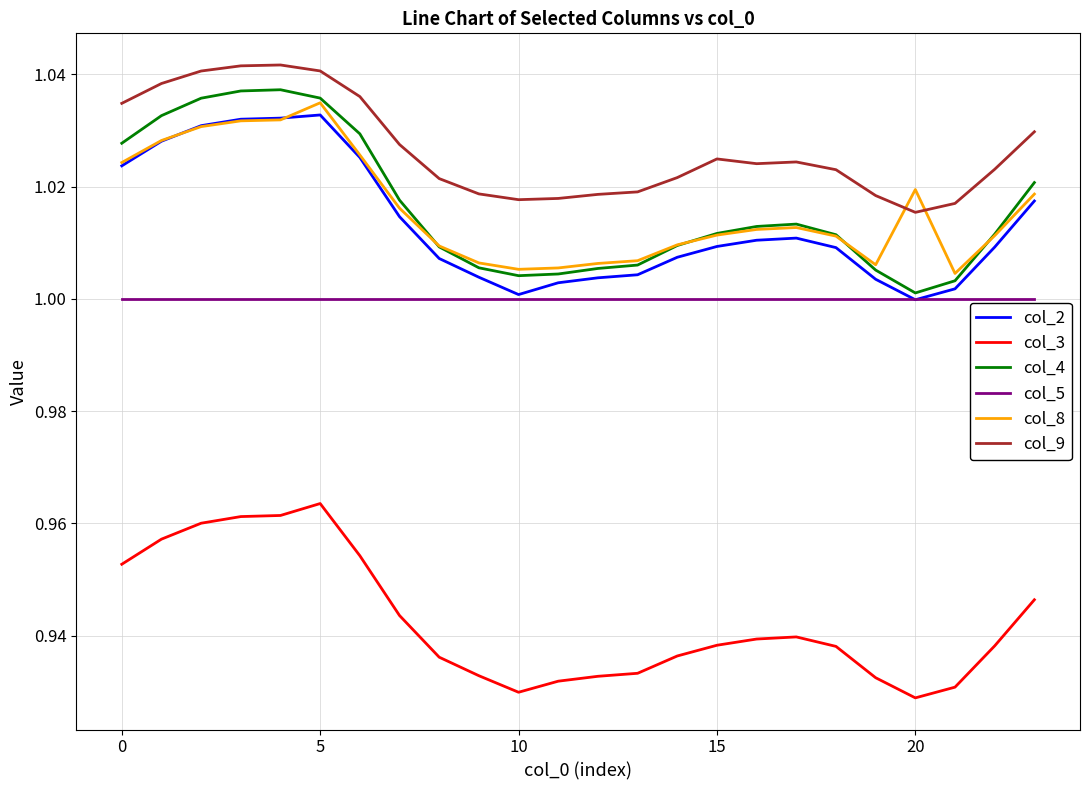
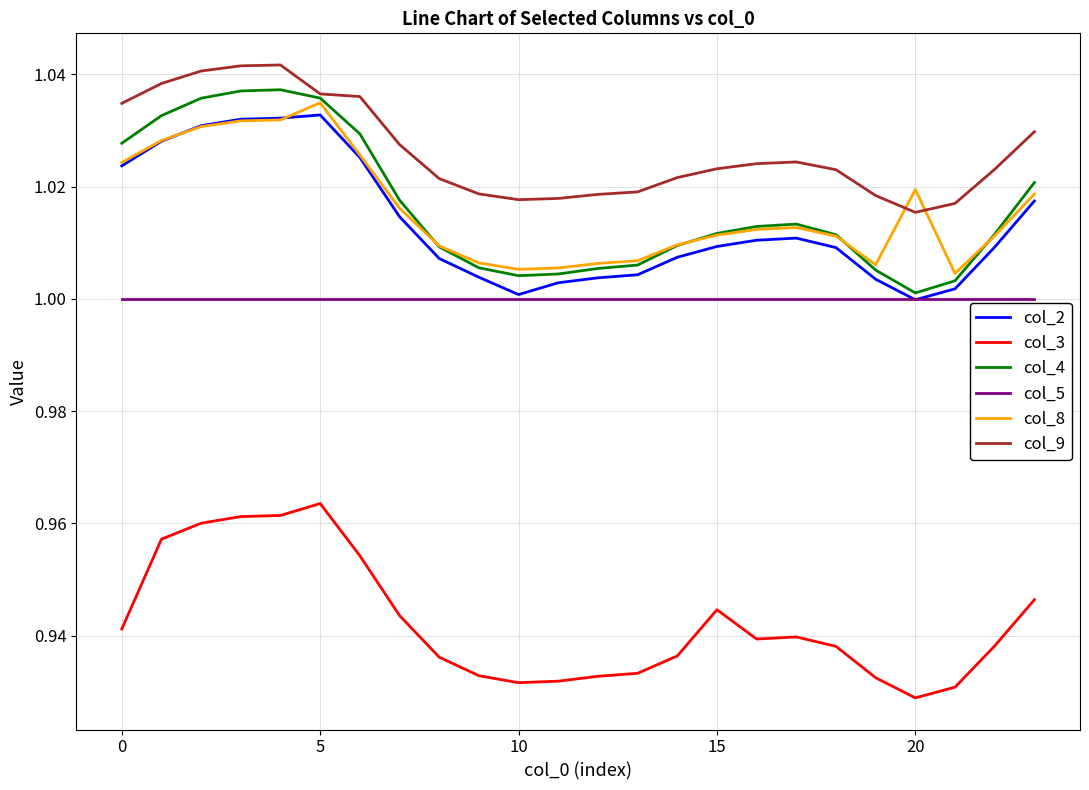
  {
    "col_2": {
      "0": 1.024,
      "5": 1.033,
      "10": 1.001,
      "15": 1.009
    },
    "col_3": {
-     "0": 0.953,
+     "0": 0.941,
      "5": 0.964,
-     "10": 0.930,
-     "15": 0.938,
+     "10": 0.932,
+     "15": 0.945,
      "20": 0.929
    },
    "col_4": {
      "0": 1.028,
      "5": 1.036,
      "10": 1.004,
      "20": 1.001
    },
    "col_5": {
      "0": 1.000,
      "5": 1.000,
      "10": 1.000,
      "15": 1.000
    },
    "col_8": {
      "0": 1.024,
      "5": 1.035,
      "10": 1.005,
      "20": 1.019
    },
    "col_9": {
      "0": 1.035,
-     "5": 1.041,
+     "5": 1.037,
      "10": 1.018,
-     "15": 1.025,
+     "15": 1.023,
      "20": 1.015
    }
  }
